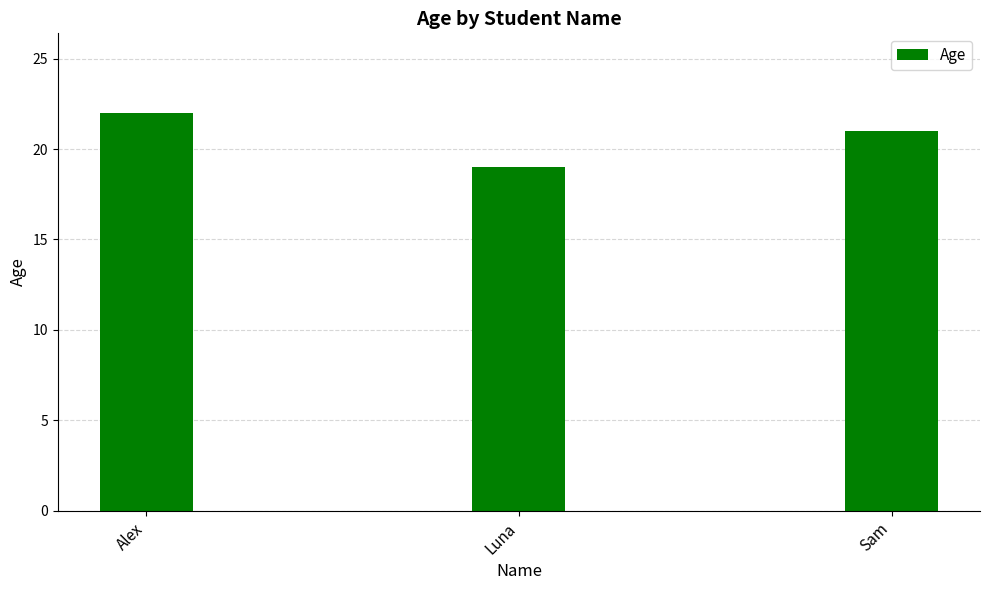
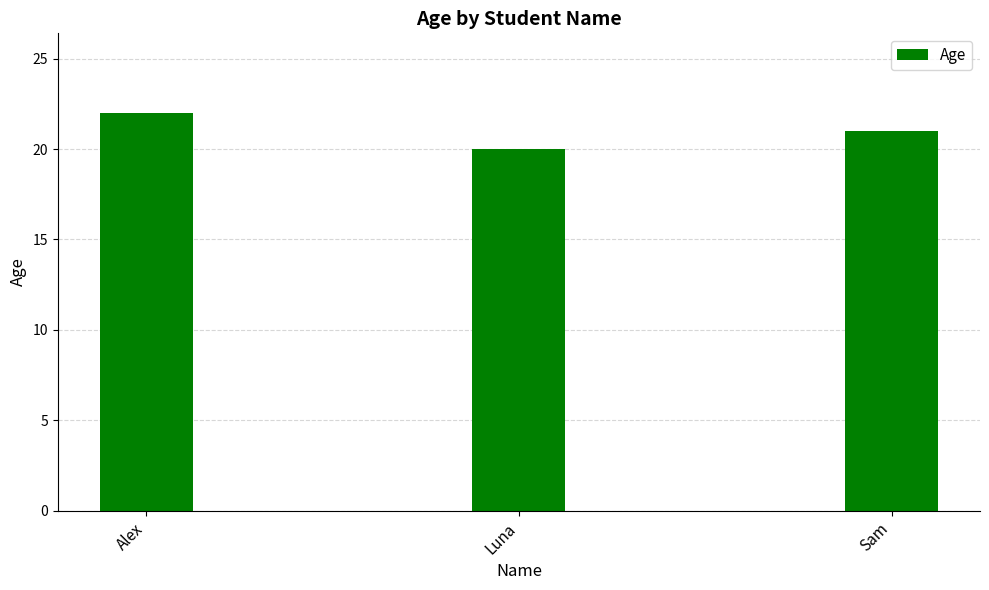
  {
    "Alex": 22,
-   "Luna": 19,
+   "Luna": 20,
    "Sam": 21
  }
